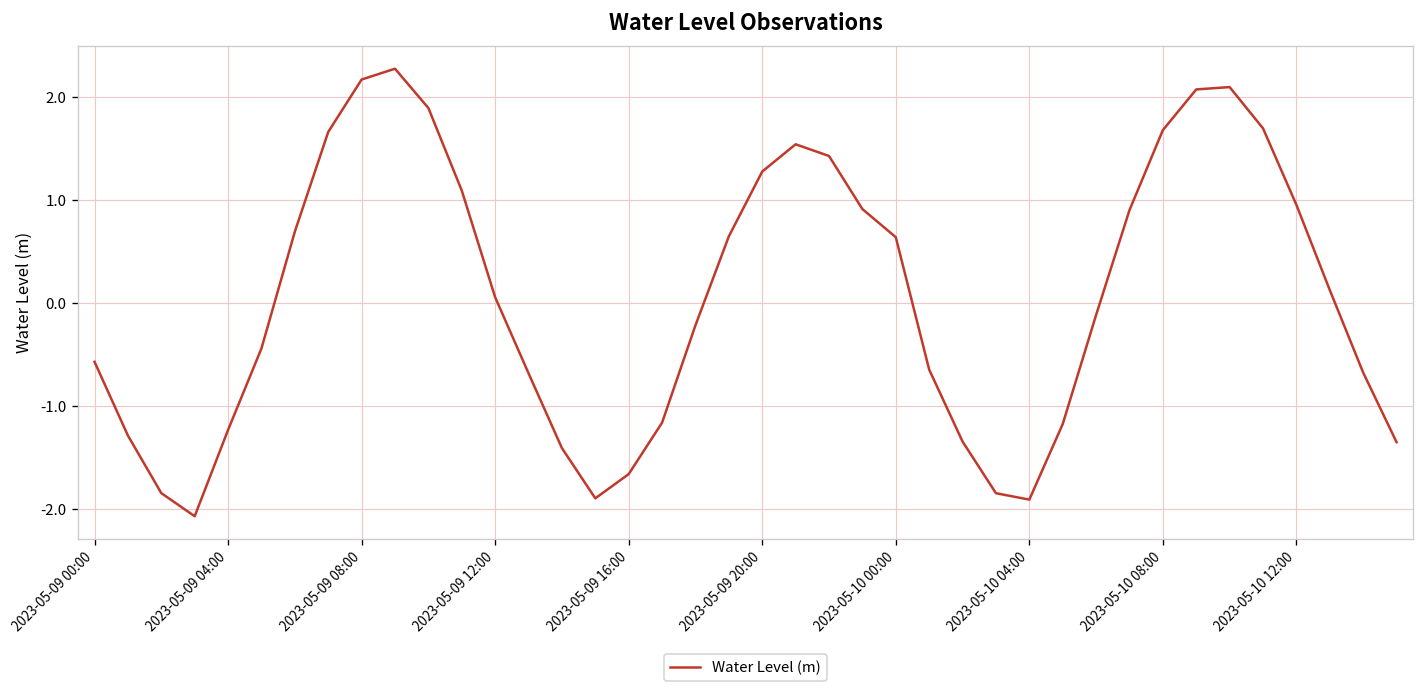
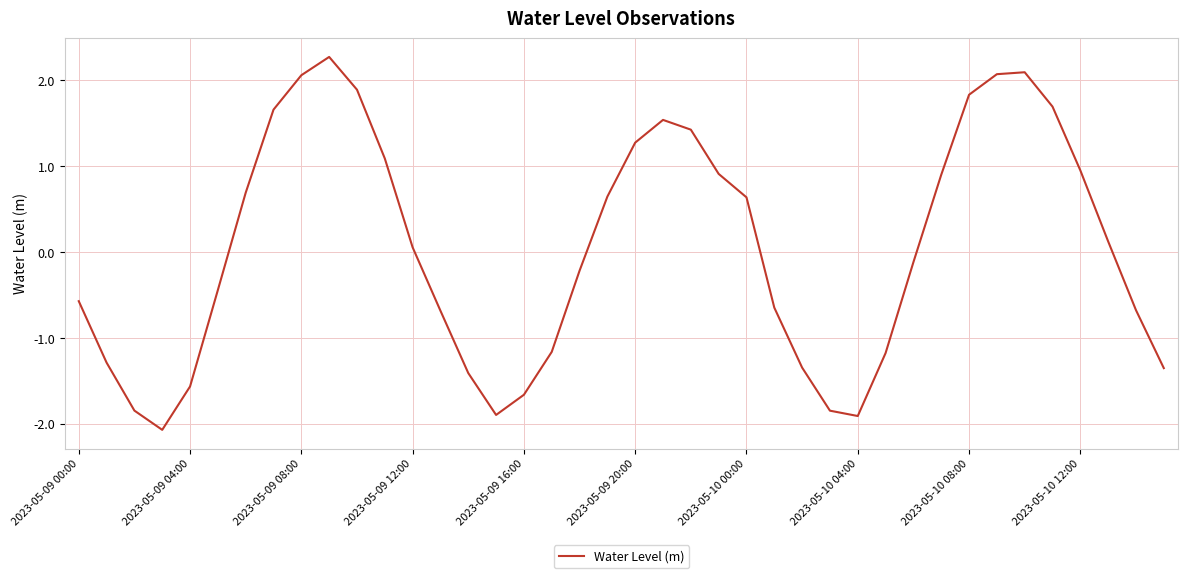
  {
    "2023-05-09 00:00": -0.6,
-   "2023-05-09 04:00": -1.2,
-   "2023-05-09 08:00": 2.2,
+   "2023-05-09 04:00": -1.6,
+   "2023-05-09 08:00": 2.1,
    "2023-05-09 12:00": 0.1,
    "2023-05-09 16:00": -1.7,
    "2023-05-09 20:00": 1.3,
    "2023-05-10 00:00": 0.6,
    "2023-05-10 04:00": -1.9,
-   "2023-05-10 08:00": 1.7,
+   "2023-05-10 08:00": 1.8,
    "2023-05-10 12:00": 1.0
  }
